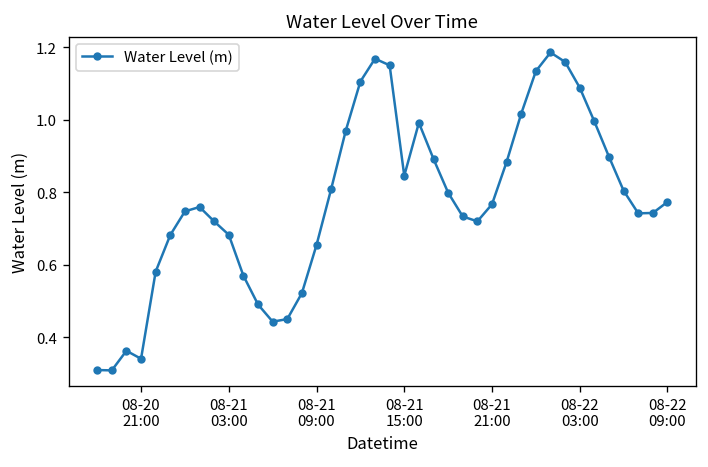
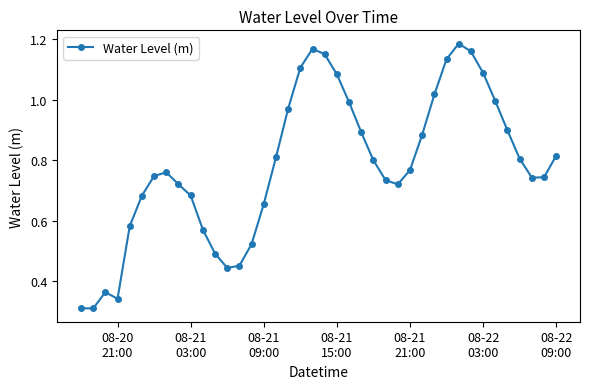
  {
    "08-20 21:00": 0.34,
    "08-21 03:00": 0.68,
    "08-21 09:00": 0.66,
-   "08-21 15:00": 0.85,
+   "08-21 15:00": 1.08,
    "08-21 21:00": 0.77,
    "08-22 03:00": 1.09,
-   "08-22 09:00": 0.77
+   "08-22 09:00": 0.82
  }
